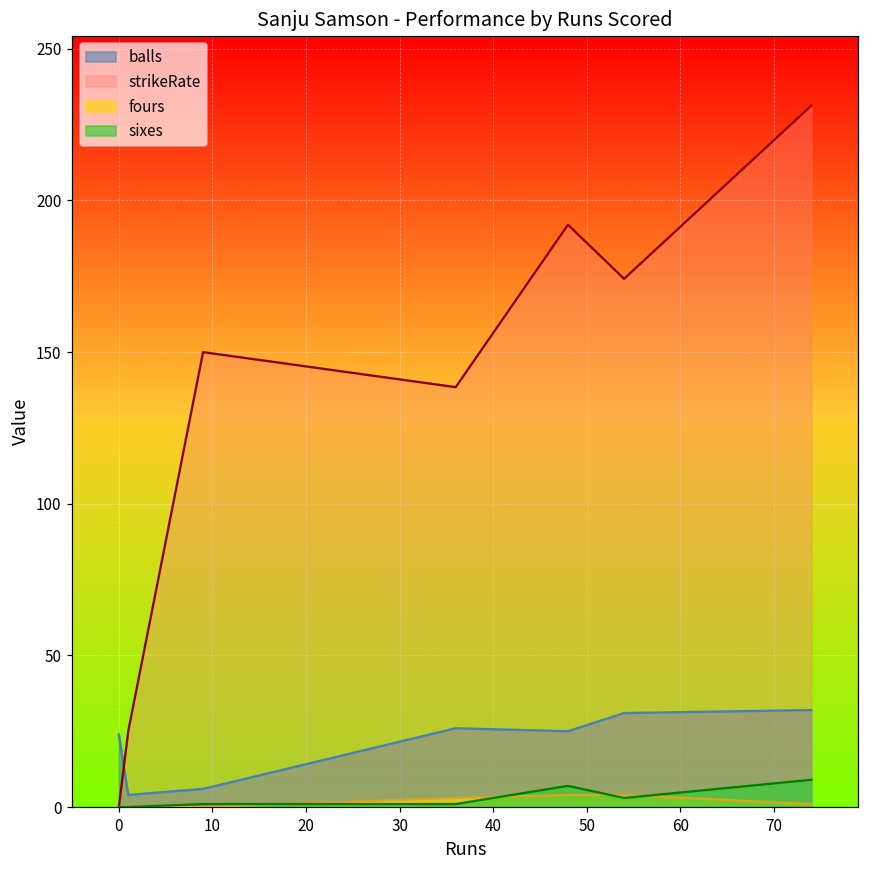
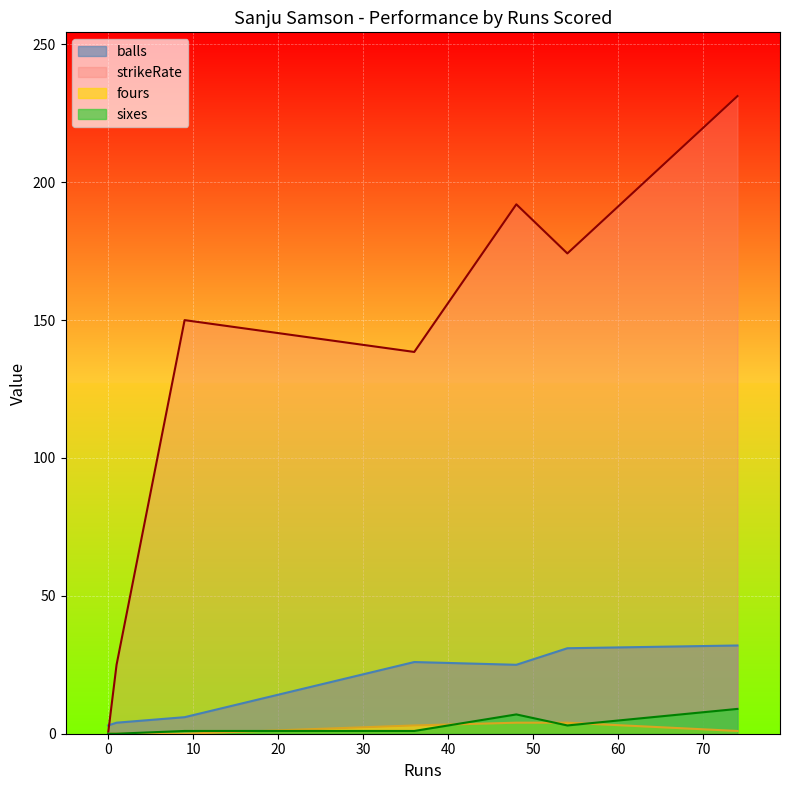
  {
    "balls": {
-     "0": 24
+     "0": 3
    }
  }
